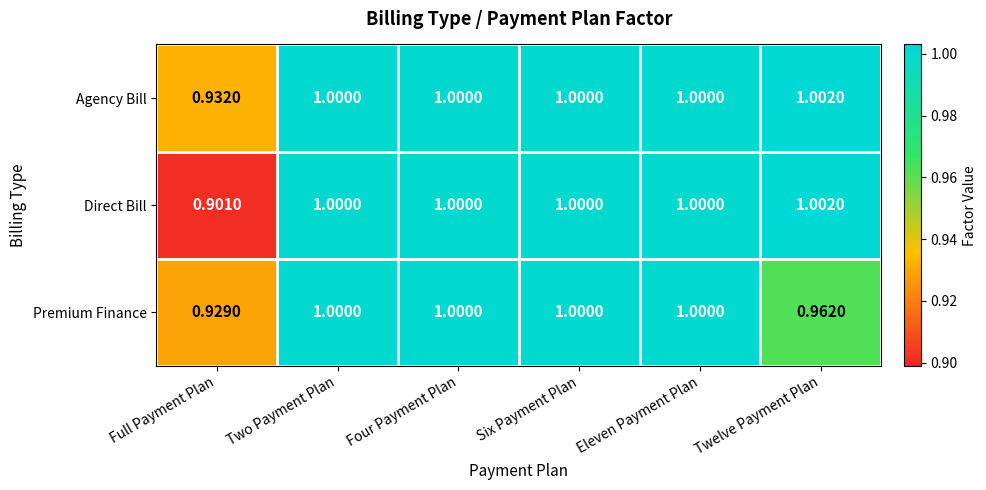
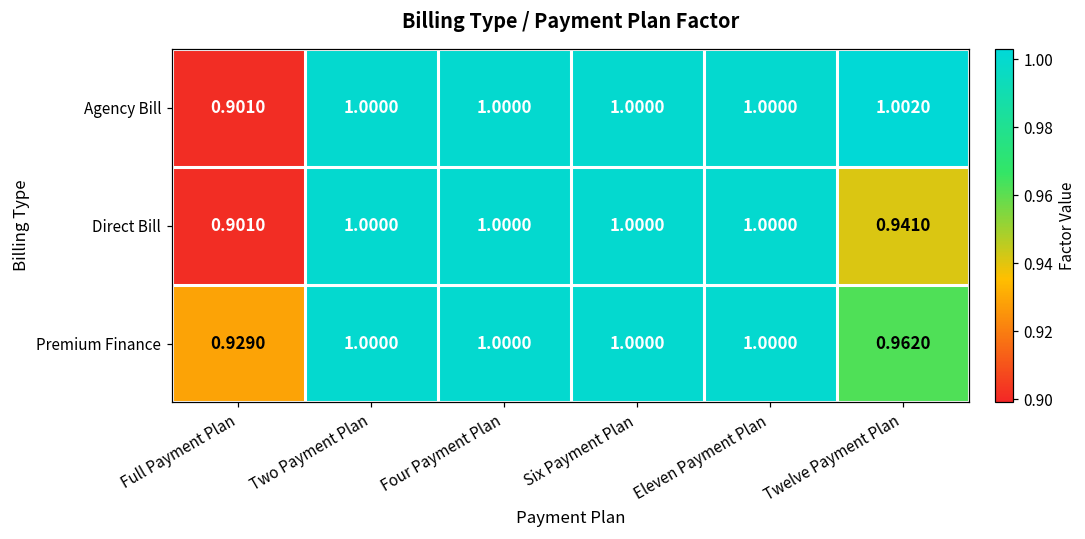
  {
    "Agency Bill": {
-     "Full Payment Plan": 0.9320,
+     "Full Payment Plan": 0.9010,
      "Two Payment Plan": 1.0000,
      "Four Payment Plan": 1.0000,
      "Six Payment Plan": 1.0000,
      "Eleven Payment Plan": 1.0000,
      "Twelve Payment Plan": 1.0020
    },
    "Direct Bill": {
      "Full Payment Plan": 0.9010,
      "Two Payment Plan": 1.0000,
      "Four Payment Plan": 1.0000,
      "Six Payment Plan": 1.0000,
      "Eleven Payment Plan": 1.0000,
-     "Twelve Payment Plan": 1.0020
+     "Twelve Payment Plan": 0.9410
    },
    "Premium Finance": {
      "Full Payment Plan": 0.9290,
      "Two Payment Plan": 1.0000,
      "Four Payment Plan": 1.0000,
      "Six Payment Plan": 1.0000,
      "Eleven Payment Plan": 1.0000,
      "Twelve Payment Plan": 0.9620
    }
  }
